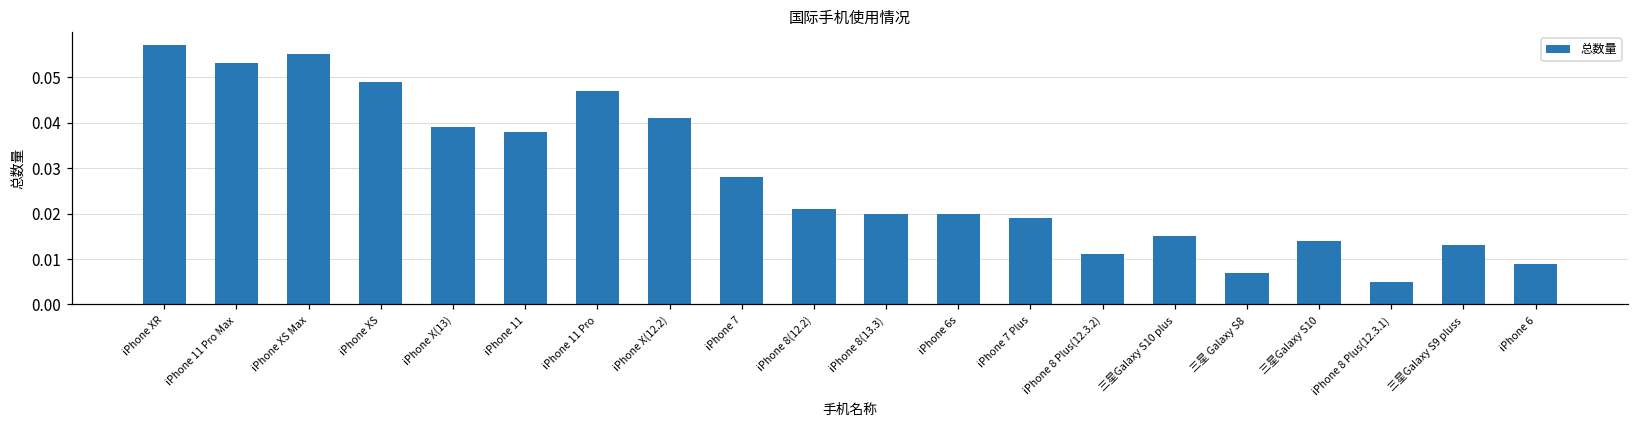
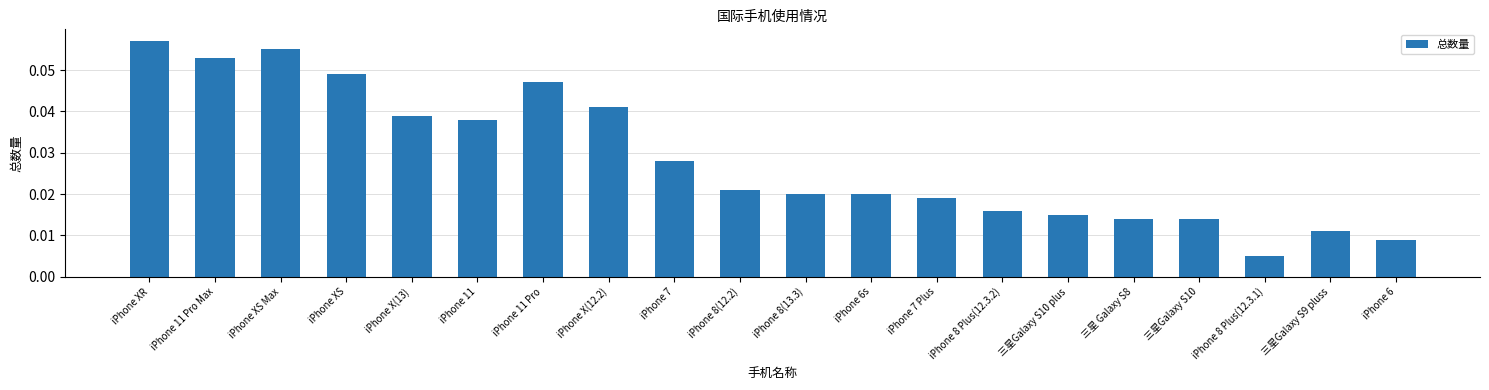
  {
    "iPhone XR": 0.057,
    "iPhone 11 Pro Max": 0.053,
    "iPhone XS Max": 0.055,
    "iPhone XS": 0.049,
    "iPhone X(13)": 0.039,
    "iPhone 11": 0.038,
    "iPhone 11 Pro": 0.047,
    "iPhone X(12.2)": 0.041,
    "iPhone 7": 0.028,
    "iPhone 8(12.2)": 0.021,
    "iPhone 8(13.3)": 0.020,
    "iPhone 6s": 0.020,
    "iPhone 7 Plus": 0.019,
-   "iPhone 8 Plus(12.3.2)": 0.011,
+   "iPhone 8 Plus(12.3.2)": 0.016,
    "三星Galaxy S10 plus": 0.015,
-   "三星 Galaxy S8": 0.007,
+   "三星 Galaxy S8": 0.014,
    "三星Galaxy S10": 0.014,
    "iPhone 8 Plus(12.3.1)": 0.005,
-   "三星Galaxy S9 pluss": 0.013,
+   "三星Galaxy S9 pluss": 0.011,
    "iPhone 6": 0.009
  }
